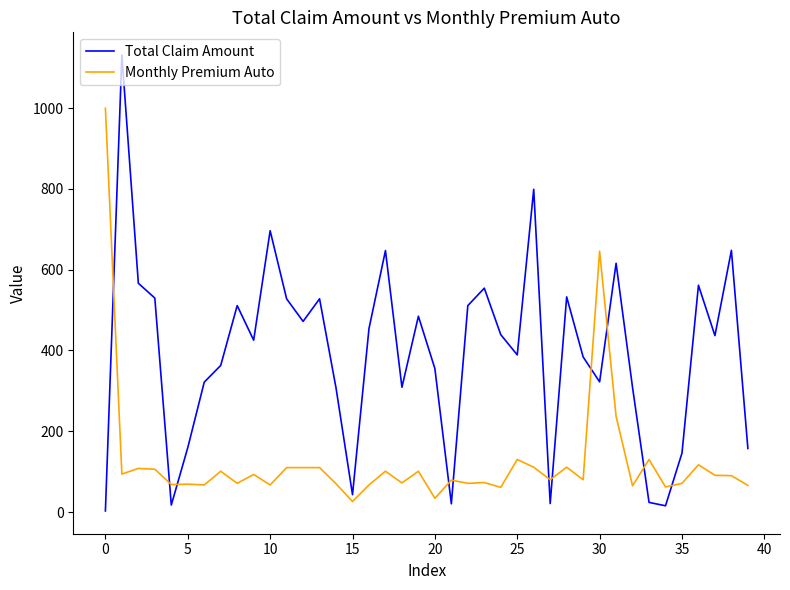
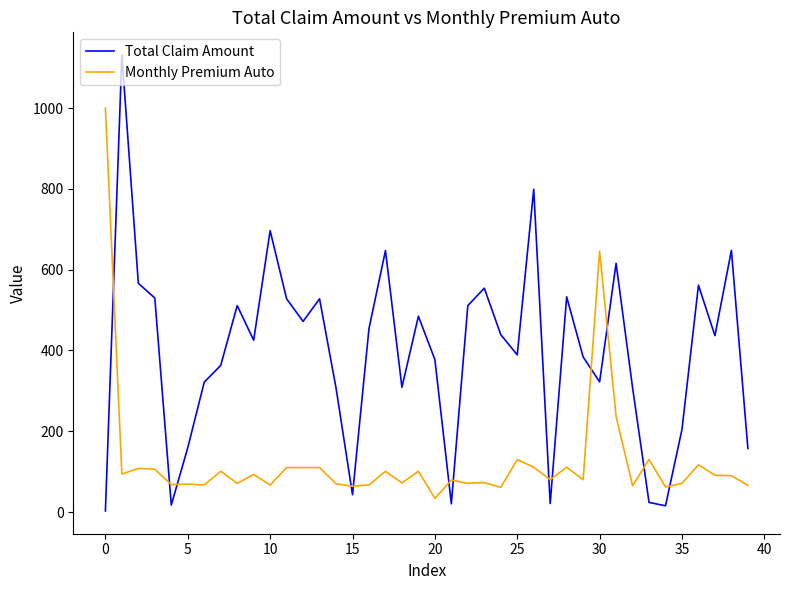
  {
    "Total Claim Amount": {
      "0": 0,
      "5": 160,
      "10": 700,
      "15": 40,
-     "20": 360,
+     "20": 380,
      "25": 390,
      "30": 320,
-     "35": 150
+     "35": 200
    },
    "Monthly Premium Auto": {
      "0": 1000,
      "5": 70,
      "10": 70,
-     "15": 30,
+     "15": 60,
      "20": 30,
      "25": 130,
      "30": 650,
      "35": 70
    }
  }
